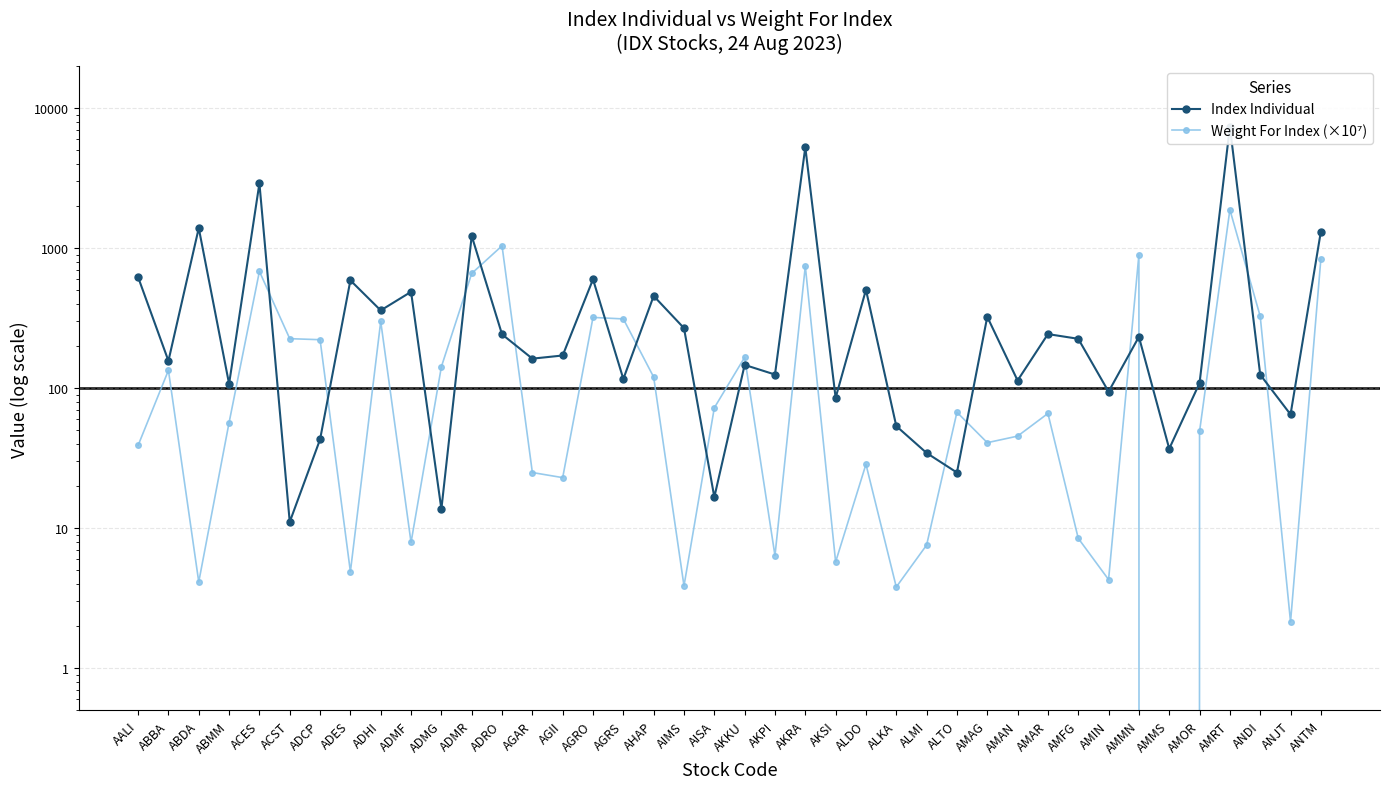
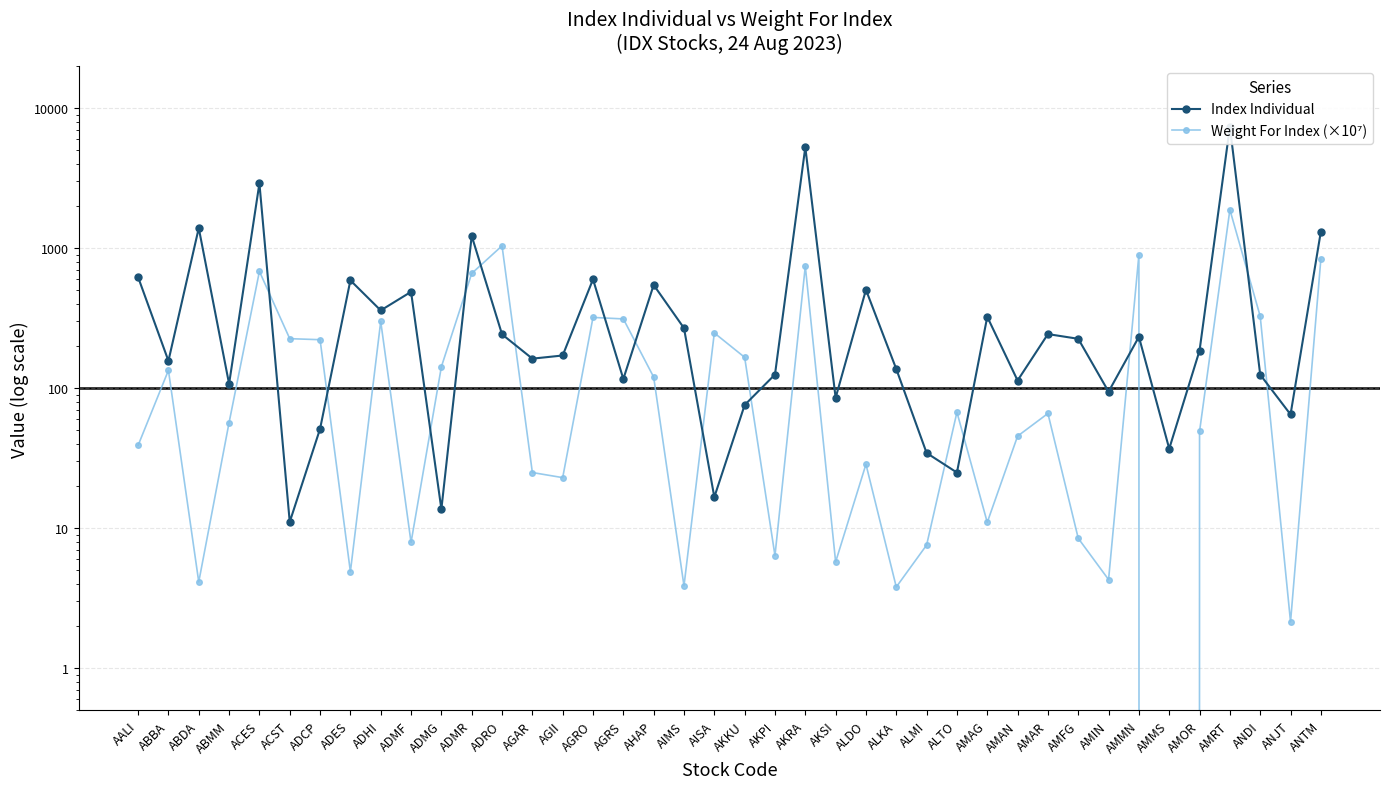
  {
    "Index Individual": {
      "AALI": 600,
      "ABBA": 160,
      "ABDA": 1400,
      "ABMM": 110,
      "ACES": 2900,
      "ACST": 11,
-     "ADCP": 43,
+     "ADCP": 51,
      "ADES": 590,
      "ADHI": 360,
      "ADMF": 490,
      "ADMG": 14,
      "ADMR": 1200,
      "ADRO": 240,
      "AGAR": 160,
      "AGII": 170,
      "AGRO": 600,
      "AGRS": 120,
-     "AHAP": 460,
+     "AHAP": 550,
      "AIMS": 270,
      "AISA": 17,
-     "AKKU": 150,
+     "AKKU": 80,
      "AKPI": 130,
      "AKRA": 5300,
      "AKSI": 90,
      "ALDO": 500,
-     "ALKA": 54,
+     "ALKA": 140,
      "ALMI": 35,
      "ALTO": 25,
      "AMAG": 320,
      "AMAN": 110,
      "AMAR": 240,
      "AMFG": 230,
      "AMIN": 90,
      "AMMN": 230,
      "AMMS": 37,
-     "AMOR": 110,
+     "AMOR": 190,
      "ANDI": 130,
      "ANJT": 70,
      "ANTM": 1300
    },
    "Weight For Index (×10⁷)": {
      "AALI": 39,
      "ABBA": 130,
      "ABDA": 4,
      "ABMM": 57,
      "ACES": 700,
      "ACST": 230,
      "ADCP": 220,
      "ADES": 5,
      "ADHI": 300,
      "ADMF": 8,
      "ADMG": 140,
      "ADMR": 700,
      "ADRO": 1000,
      "AGAR": 25,
      "AGII": 23,
      "AGRO": 320,
      "AGRS": 310,
      "AHAP": 120,
      "AIMS": 4,
-     "AISA": 70,
+     "AISA": 250,
      "AKKU": 170,
      "AKPI": 6,
      "AKRA": 700,
      "AKSI": 5.8,
      "ALDO": 29,
      "ALKA": 3.8,
      "ALMI": 8,
      "ALTO": 70,
-     "AMAG": 41,
+     "AMAG": 11,
      "AMAN": 46,
      "AMAR": 70,
      "AMFG": 8,
      "AMIN": 4.3,
      "AMMN": 900,
      "AMOR": 49,
      "AMRT": 1900,
      "ANDI": 330,
      "ANJT": 2.1,
      "ANTM": 800
    }
  }
